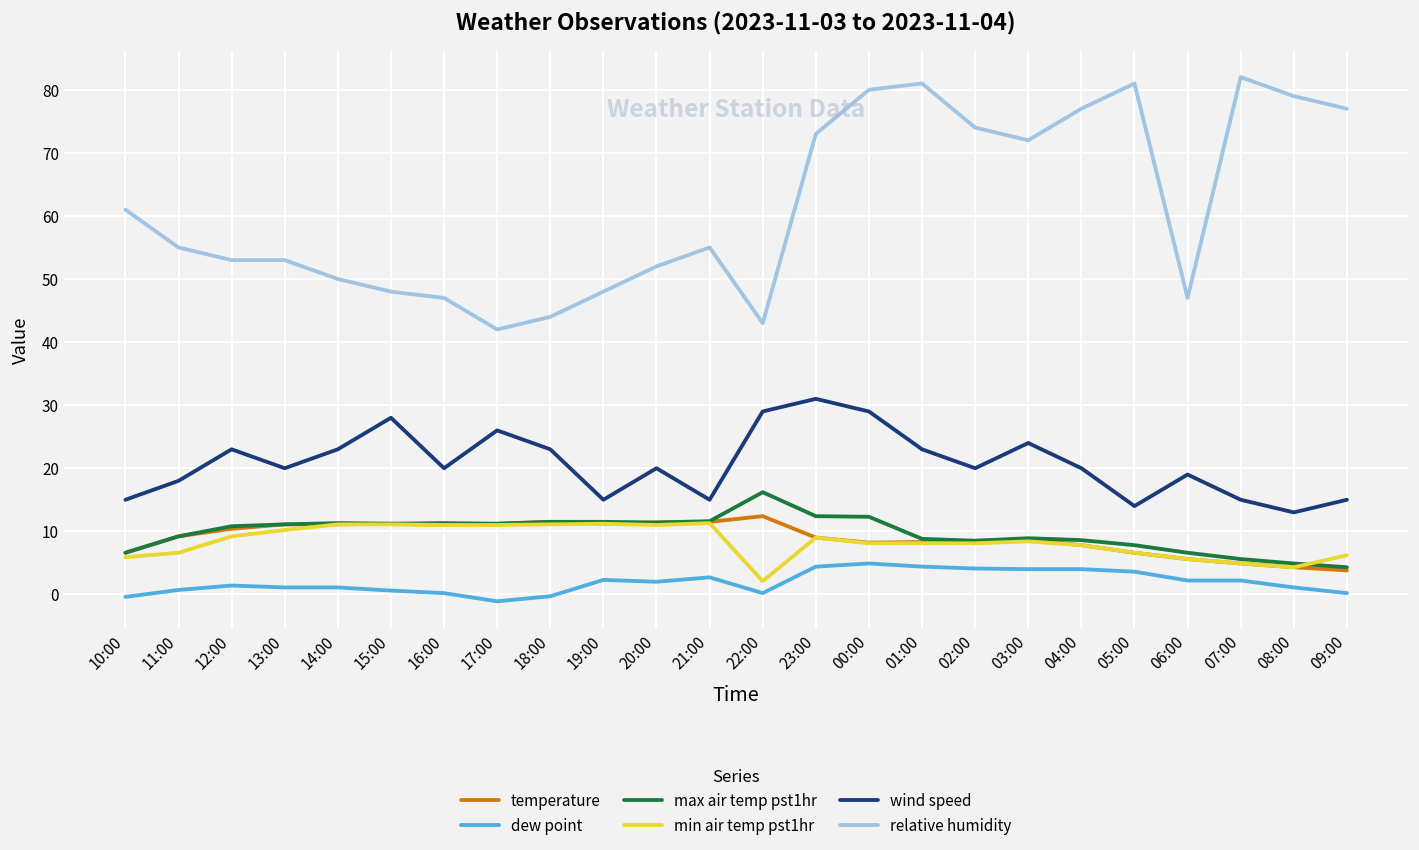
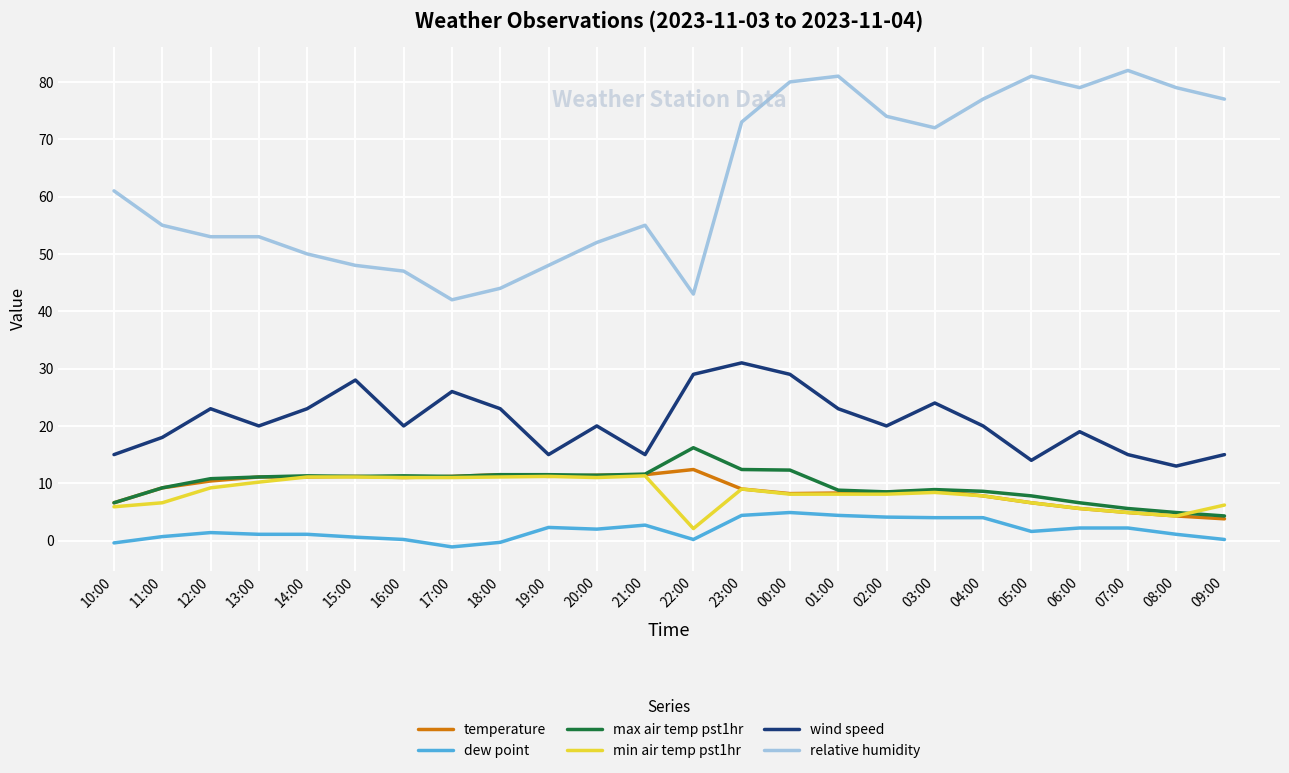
  {
    "temperature": {
      "22:00": 12,
      "09:00": 4
    },
    "dew point": {
      "10:00": 0,
      "11:00": 1,
      "12:00": 1,
      "13:00": 1,
      "14:00": 1,
      "15:00": 1,
      "16:00": 0,
      "17:00": -1,
      "18:00": 0,
      "19:00": 2,
      "20:00": 2,
      "21:00": 3,
      "22:00": 0,
      "23:00": 4,
      "00:00": 5,
      "01:00": 4,
      "02:00": 4,
      "03:00": 4,
      "04:00": 4,
-     "05:00": 4,
+     "05:00": 2,
      "06:00": 2,
      "07:00": 2,
      "08:00": 1,
      "09:00": 0
    },
    "max air temp pst1hr": {
      "22:00": 16,
      "23:00": 12,
      "00:00": 12,
      "01:00": 9,
      "04:00": 9,
      "05:00": 8,
      "06:00": 7,
      "07:00": 6,
      "08:00": 5,
      "09:00": 4
    },
    "min air temp pst1hr": {
      "10:00": 6,
      "11:00": 7,
      "12:00": 9,
      "13:00": 10,
      "22:00": 2,
      "09:00": 6
    },
    "wind speed": {
      "10:00": 15,
      "11:00": 18,
      "12:00": 23,
      "13:00": 20,
      "14:00": 23,
      "15:00": 28,
      "16:00": 20,
      "17:00": 26,
      "18:00": 23,
      "19:00": 15,
      "20:00": 20,
      "21:00": 15,
      "22:00": 29,
      "23:00": 31,
      "00:00": 29,
      "01:00": 23,
      "02:00": 20,
      "03:00": 24,
      "04:00": 20,
      "05:00": 14,
      "06:00": 19,
      "07:00": 15,
      "08:00": 13,
      "09:00": 15
    },
    "relative humidity": {
      "10:00": 61,
      "11:00": 55,
      "12:00": 53,
      "13:00": 53,
      "14:00": 50,
      "15:00": 48,
      "16:00": 47,
      "17:00": 42,
      "18:00": 44,
      "19:00": 48,
      "20:00": 52,
      "21:00": 55,
      "22:00": 43,
      "23:00": 73,
      "00:00": 80,
      "01:00": 81,
      "02:00": 74,
      "03:00": 72,
      "04:00": 77,
      "05:00": 81,
-     "06:00": 47,
+     "06:00": 79,
      "07:00": 82,
      "08:00": 79,
      "09:00": 77
    }
  }
